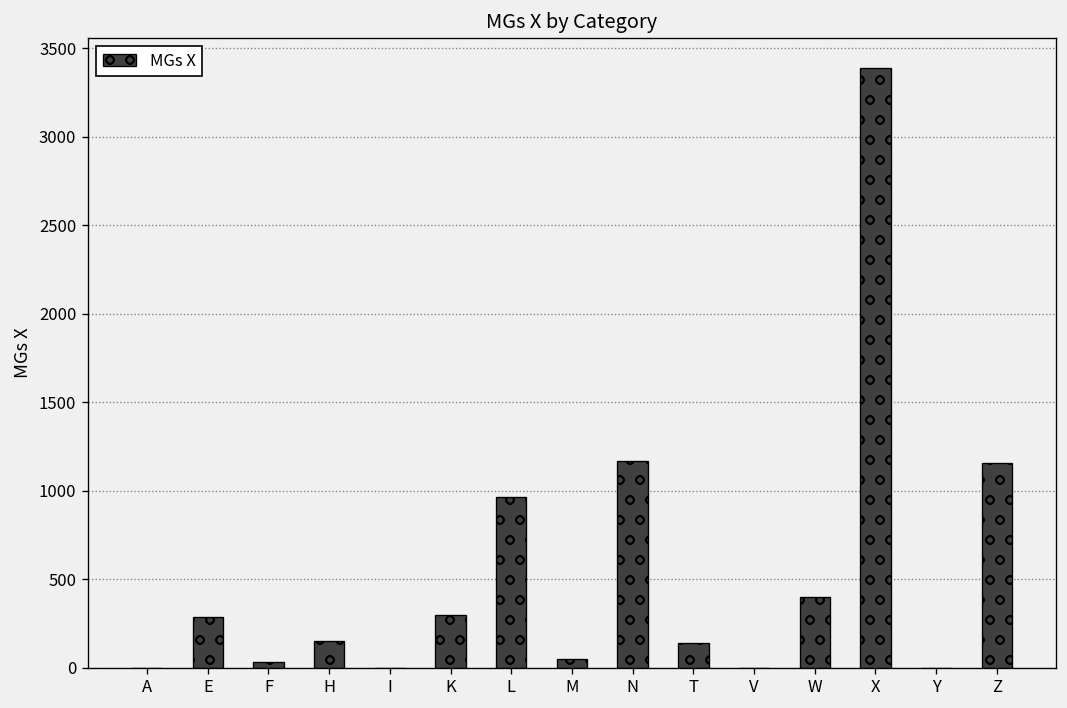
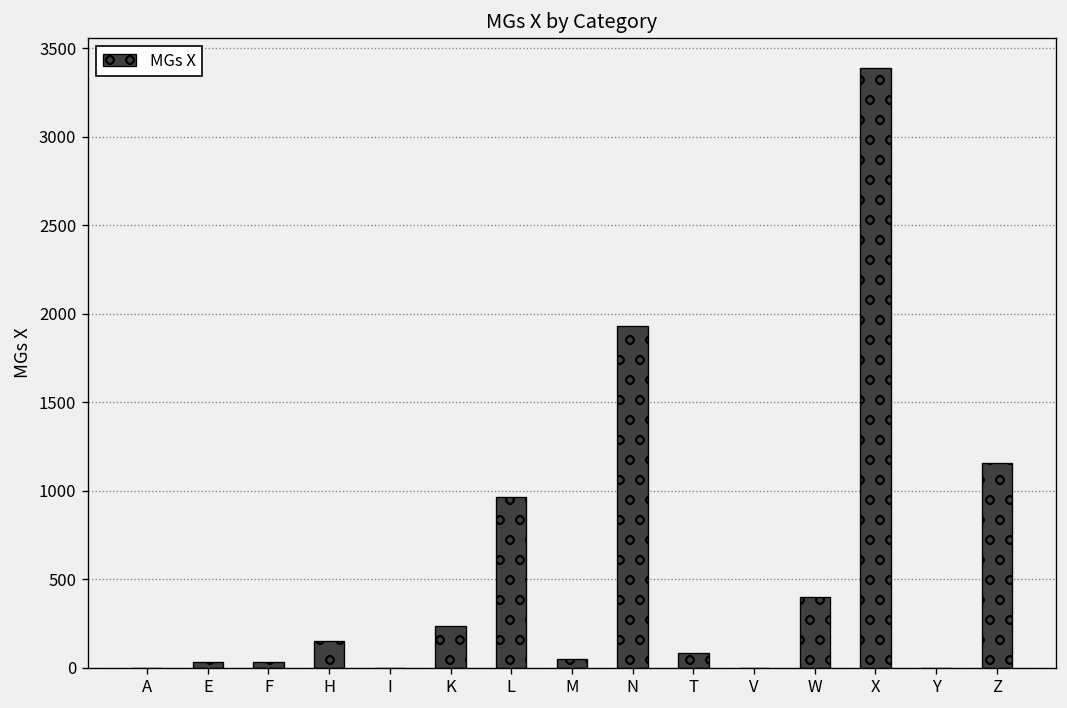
  {
    "A": 0,
-   "E": 280,
+   "E": 30,
    "F": 30,
    "H": 150,
    "I": 0,
-   "K": 300,
+   "K": 240,
    "L": 960,
    "M": 50,
-   "N": 1170,
-   "T": 140,
+   "N": 1930,
+   "T": 80,
    "V": 0,
    "W": 400,
    "X": 3390,
    "Y": 0,
    "Z": 1160
  }
